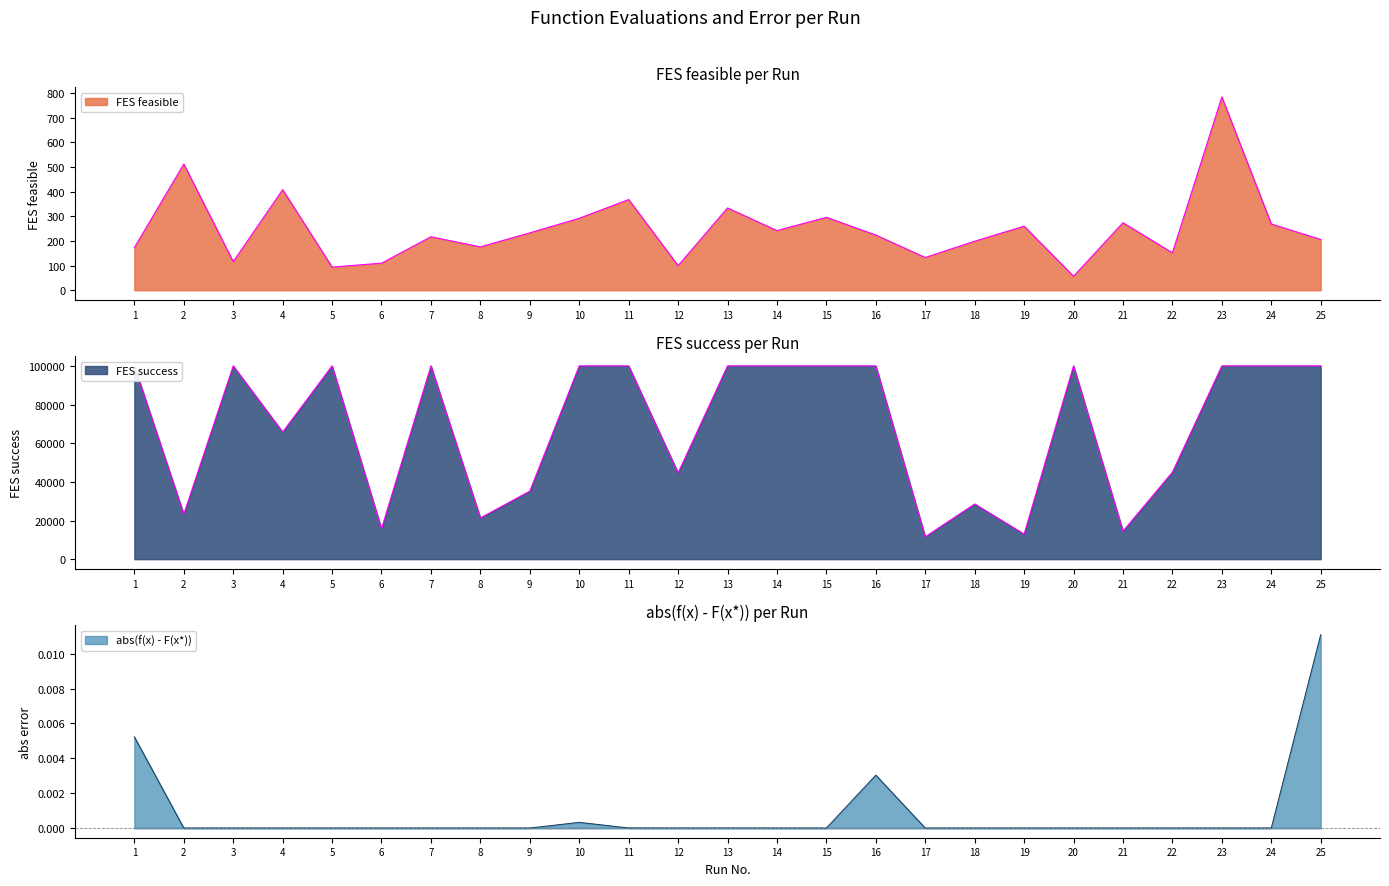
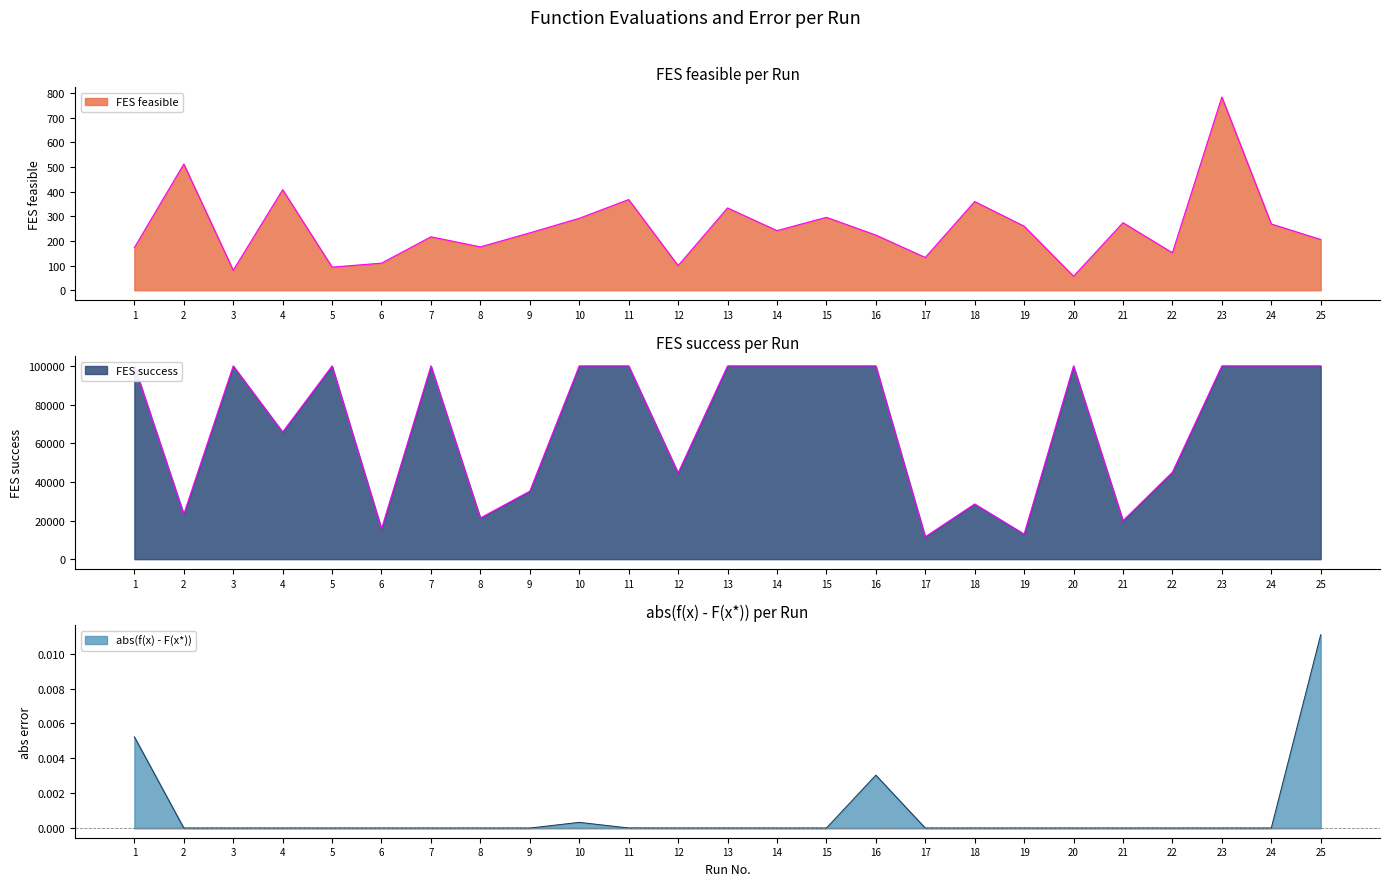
  {
    "FES feasible per Run": {
      "1": 170,
      "2": 510,
-     "3": 120,
+     "3": 80,
      "4": 410,
      "5": 90,
      "6": 110,
      "7": 220,
      "8": 180,
      "9": 230,
      "10": 290,
      "11": 370,
      "12": 100,
      "13": 330,
      "14": 240,
      "15": 300,
      "16": 220,
      "17": 130,
-     "18": 200,
+     "18": 360,
      "19": 260,
      "20": 60,
      "21": 270,
      "22": 150,
      "23": 780,
      "24": 270,
      "25": 210
    },
    "FES success per Run": {
      "2": 23000,
      "3": 100000,
      "4": 66000,
      "5": 100000,
      "6": 16000,
      "7": 100000,
      "8": 21000,
      "9": 35000,
      "10": 100000,
      "11": 100000,
      "12": 45000,
      "13": 100000,
      "14": 100000,
      "15": 100000,
      "16": 100000,
      "17": 12000,
      "18": 29000,
      "19": 13000,
      "20": 100000,
-     "21": 14000,
+     "21": 20000,
      "22": 45000,
      "23": 100000,
      "24": 100000,
      "25": 100000
    }
  }
